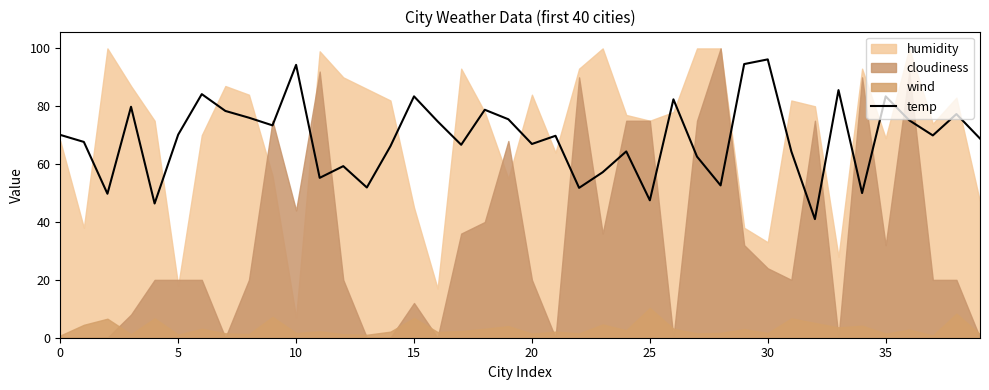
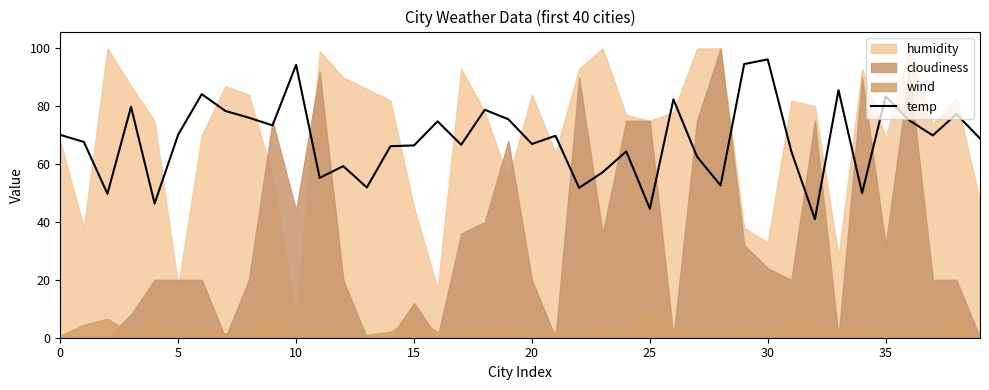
  {
    "temp": {
      "0": 70,
      "5": 70,
      "10": 94,
-     "15": 83,
+     "15": 66,
      "20": 67,
-     "25": 48,
+     "25": 45,
      "30": 96
    },
    "humidity": {
      "0": 68,
      "5": 18,
      "10": 7,
      "15": 45,
      "20": 84,
      "30": 33,
      "35": 69
    }
  }
